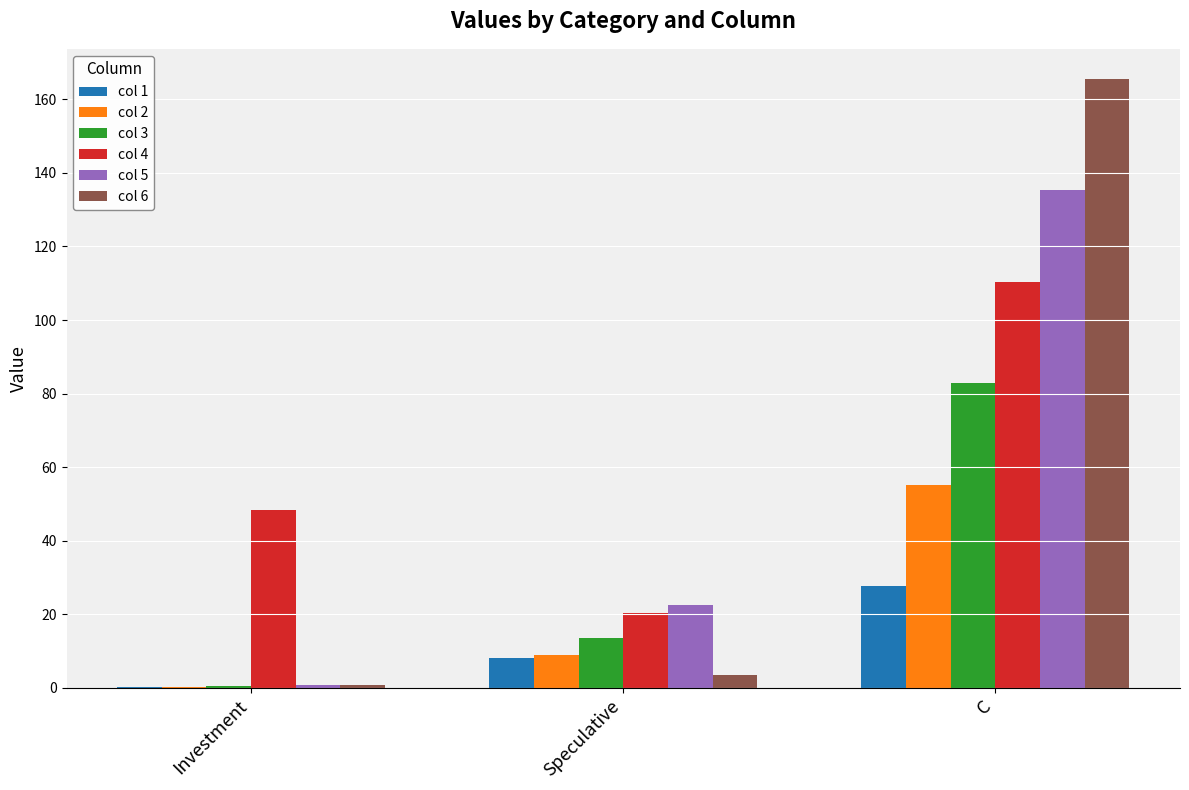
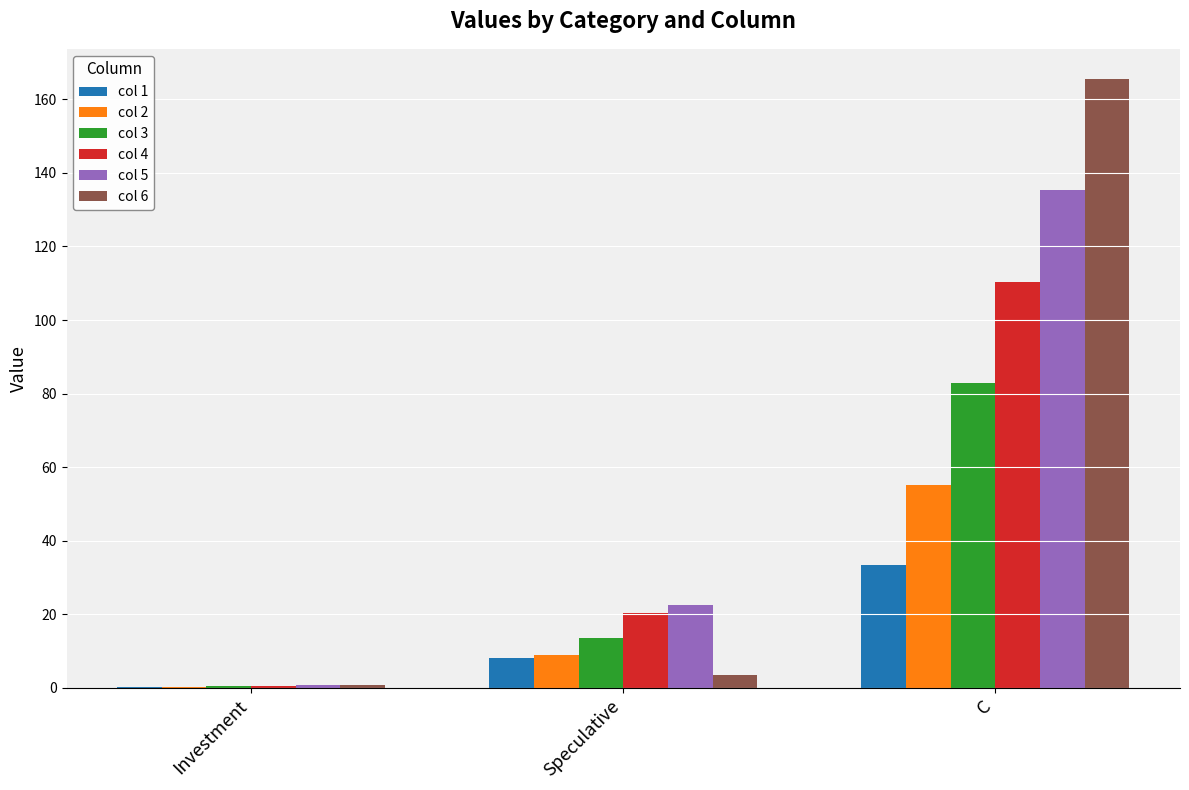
  {
    "col 1": {
      "Speculative": 8,
-     "C": 28
+     "C": 33
    },
    "col 2": {
      "Speculative": 9,
      "C": 55
    },
    "col 3": {
      "Speculative": 13,
      "C": 83
    },
    "col 4": {
-     "Investment": 48,
+     "Investment": 1,
      "Speculative": 20,
      "C": 110
    },
    "col 5": {
      "Investment": 1,
      "Speculative": 22,
      "C": 135
    },
    "col 6": {
      "Investment": 1,
      "Speculative": 3,
      "C": 165
    }
  }
